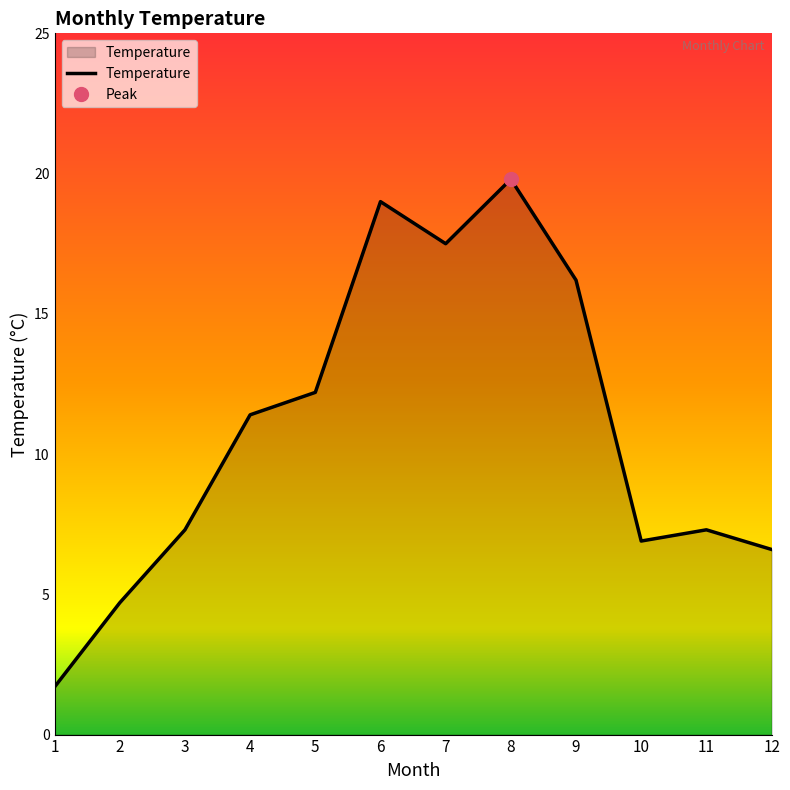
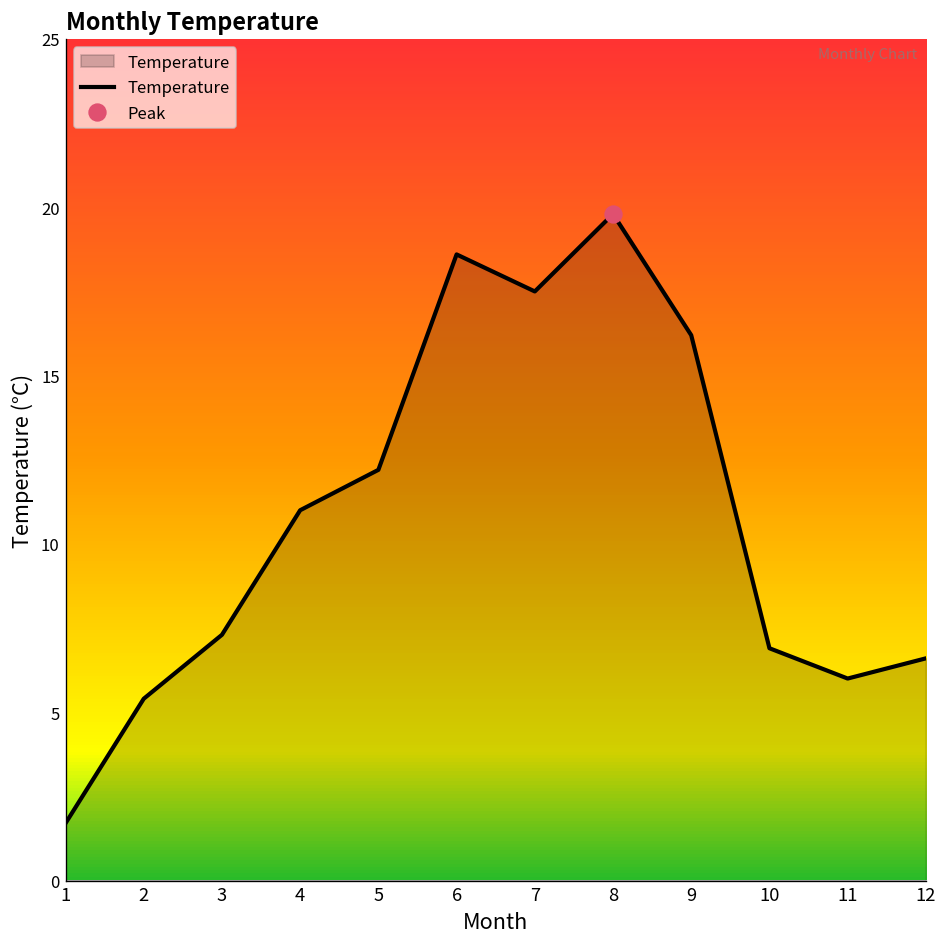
  {
    "Temperature": {
      "1": 1.7,
-     "2": 4.7,
+     "2": 5.4,
      "3": 7.3,
-     "4": 11.4,
+     "4": 11.0,
      "5": 12.2,
-     "6": 19.0,
+     "6": 18.6,
      "7": 17.5,
      "9": 16.2,
      "10": 6.9,
-     "11": 7.3,
+     "11": 6.0,
      "12": 6.6
    }
  }
